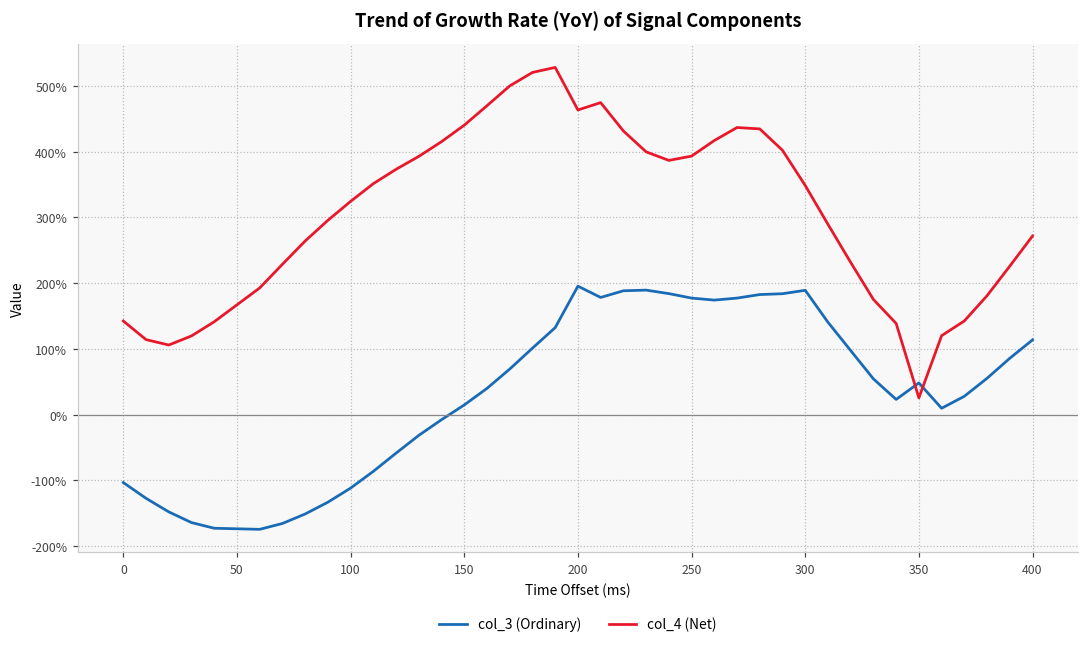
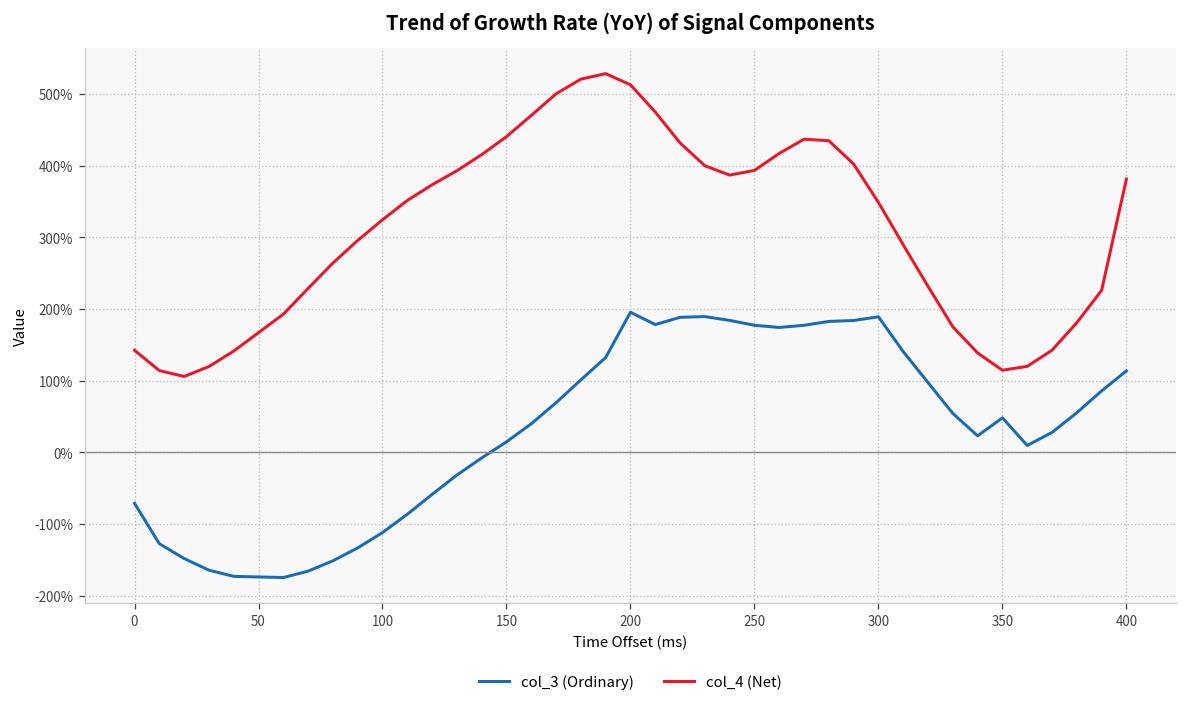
  {
    "col_3 (Ordinary)": {
-     "0": "-100%",
+     "0": "-70%",
      "100": "-110%",
      "150": "10%",
      "200": "200%",
      "250": "180%",
      "300": "190%",
      "350": "50%",
      "400": "110%"
    },
    "col_4 (Net)": {
      "0": "140%",
      "100": "320%",
      "150": "440%",
-     "200": "460%",
+     "200": "510%",
      "250": "390%",
      "300": "350%",
-     "350": "30%",
-     "400": "270%"
+     "350": "110%",
+     "400": "380%"
    }
  }
